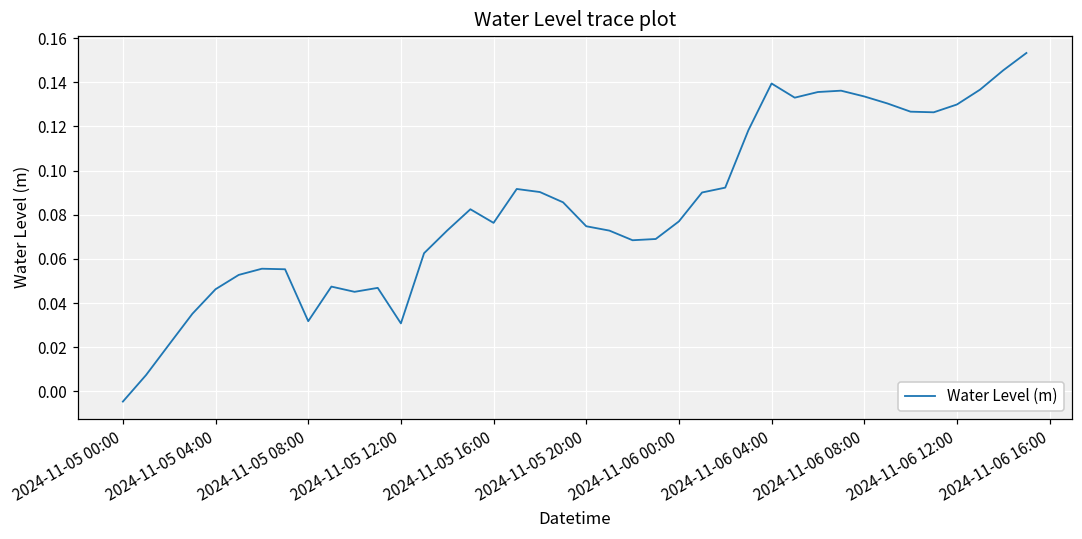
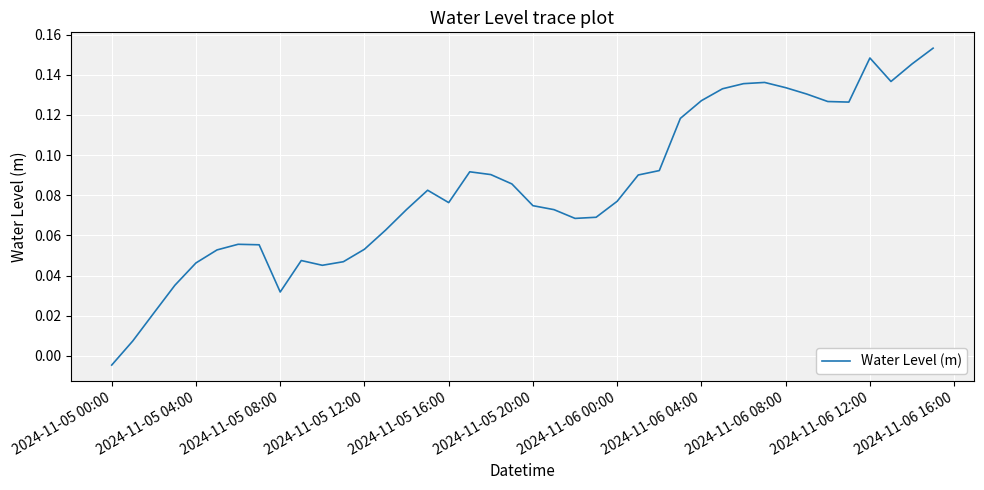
  {
    "2024-11-05 00:00": -0.005,
    "2024-11-05 04:00": 0.046,
    "2024-11-05 08:00": 0.032,
-   "2024-11-05 12:00": 0.031,
+   "2024-11-05 12:00": 0.053,
    "2024-11-05 16:00": 0.076,
    "2024-11-05 20:00": 0.075,
    "2024-11-06 00:00": 0.077,
-   "2024-11-06 04:00": 0.139,
+   "2024-11-06 04:00": 0.127,
    "2024-11-06 08:00": 0.134,
-   "2024-11-06 12:00": 0.130
+   "2024-11-06 12:00": 0.148
  }
